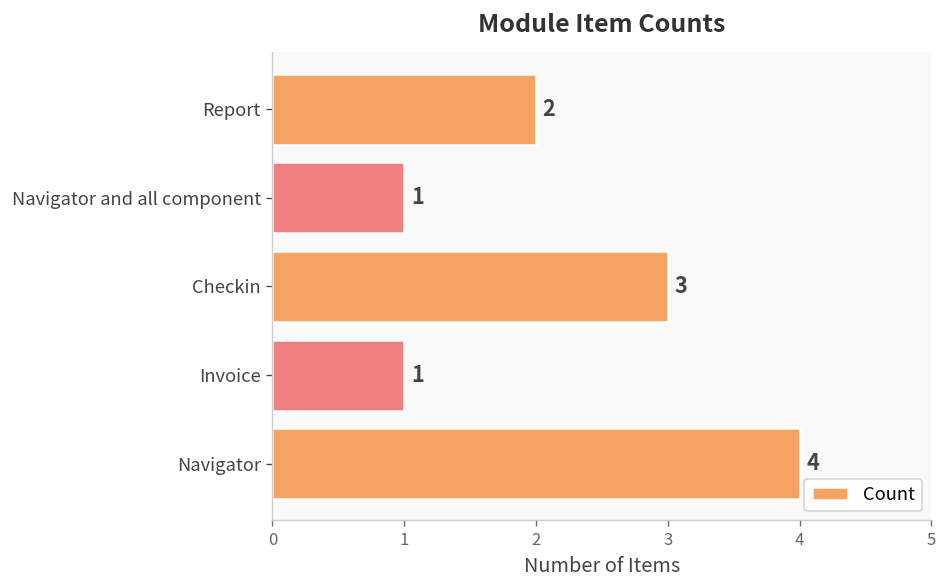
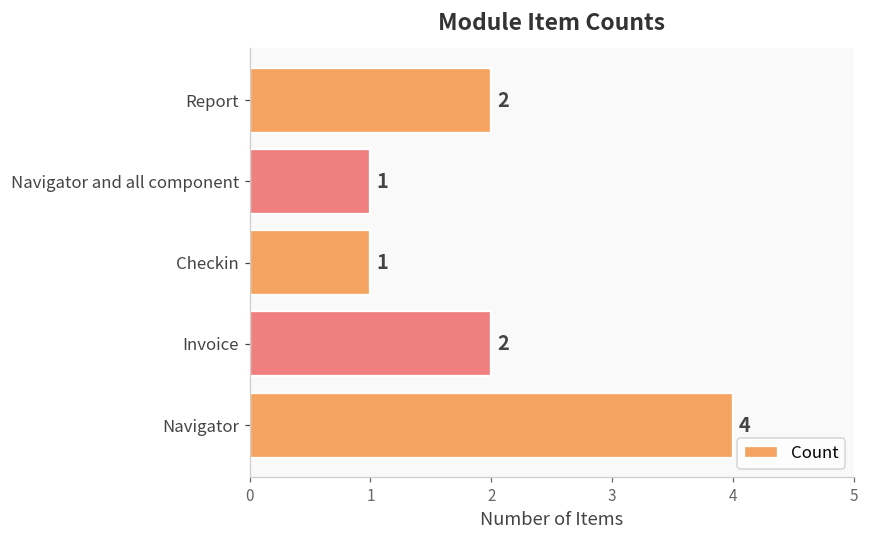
  {
    "Report": 2,
    "Navigator and all component": 1,
-   "Checkin": 3,
-   "Invoice": 1,
+   "Checkin": 1,
+   "Invoice": 2,
    "Navigator": 4
  }
